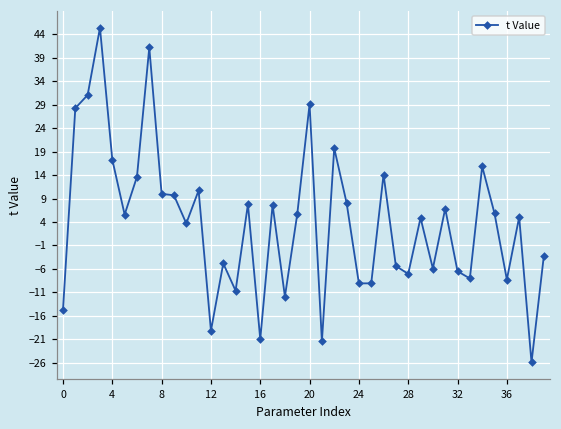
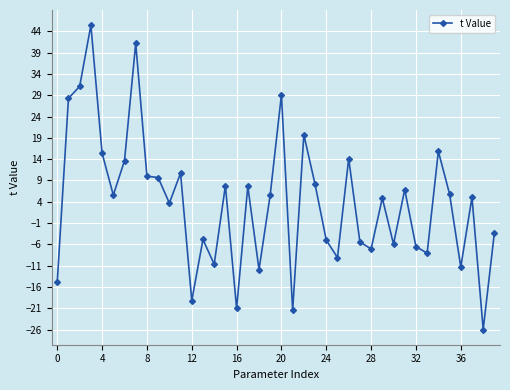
  {
    "0": -15,
-   "4": 17,
+   "4": 15,
    "8": 10,
    "12": -19,
    "16": -21,
    "20": 29,
-   "24": -9,
+   "24": -5,
    "28": -7,
    "32": -7,
-   "36": -8
+   "36": -11
  }
